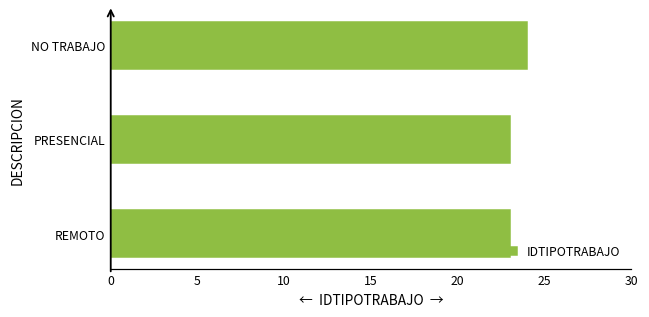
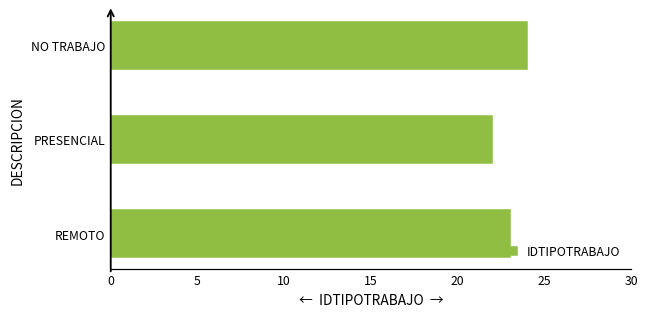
  {
    "NO TRABAJO": 24,
-   "PRESENCIAL": 23,
+   "PRESENCIAL": 22,
    "REMOTO": 23
  }
